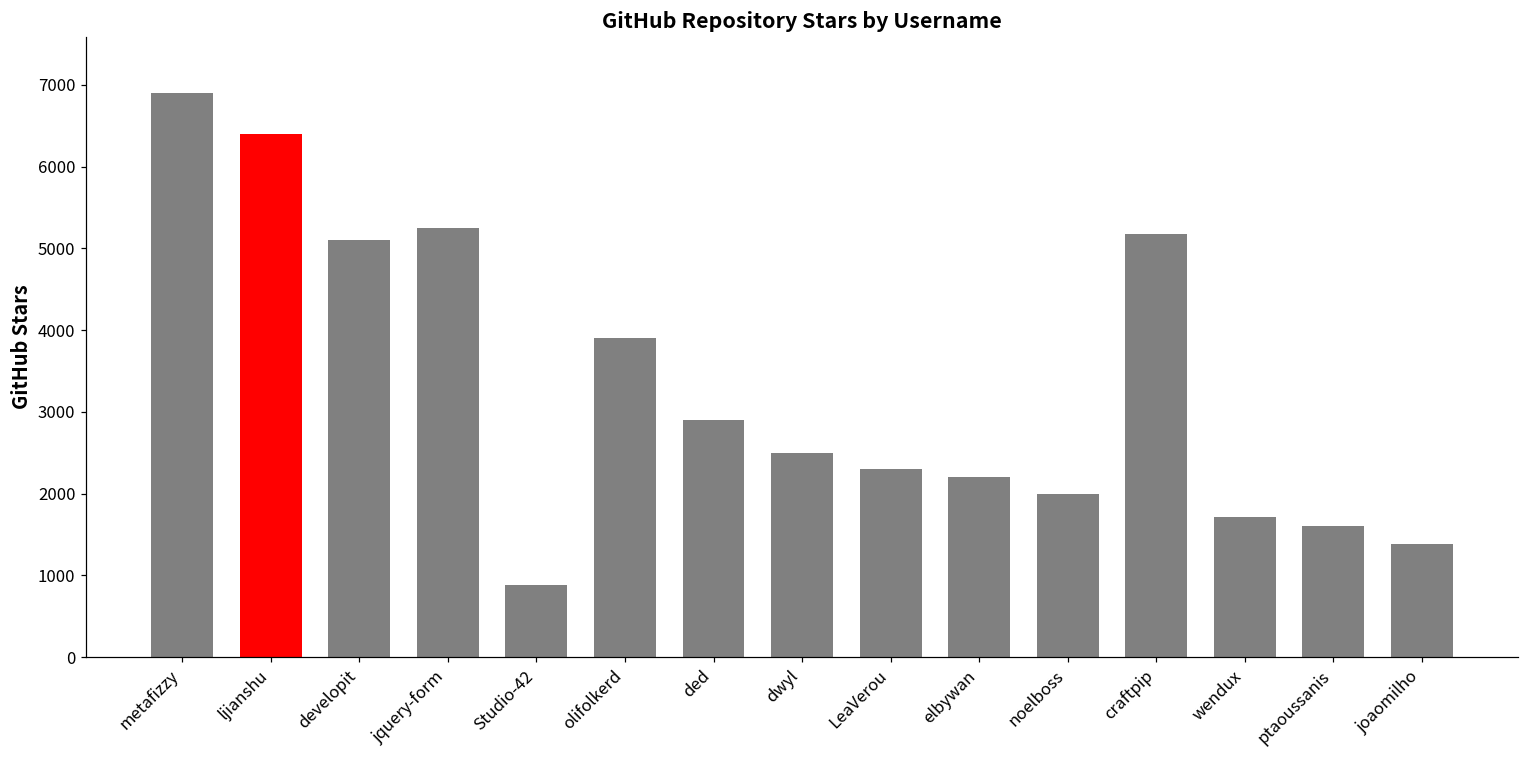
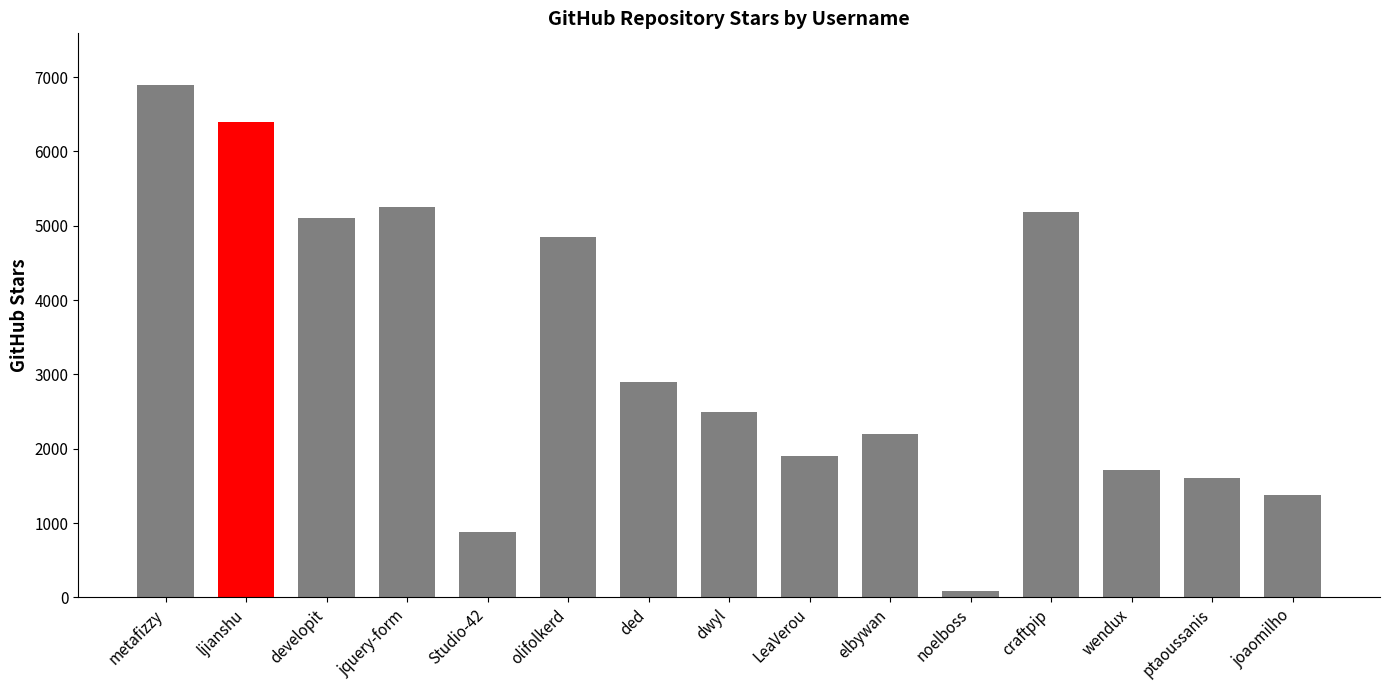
  {
    "metafizzy": 6900,
    "ljianshu": 6400,
    "developit": 5100,
    "jquery-form": 5300,
    "Studio-42": 900,
-   "olifolkerd": 3900,
+   "olifolkerd": 4800,
    "ded": 2900,
    "dwyl": 2500,
-   "LeaVerou": 2300,
+   "LeaVerou": 1900,
    "elbywan": 2200,
-   "noelboss": 2000,
+   "noelboss": 100,
    "craftpip": 5200,
    "wendux": 1700,
    "ptaoussanis": 1600,
    "joaomilho": 1400
  }
